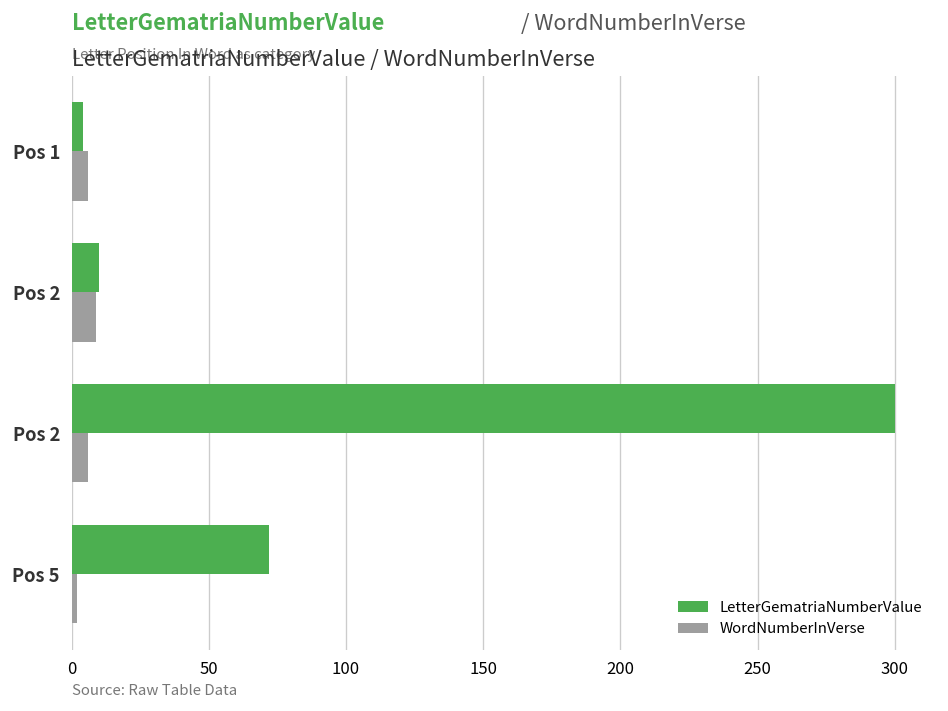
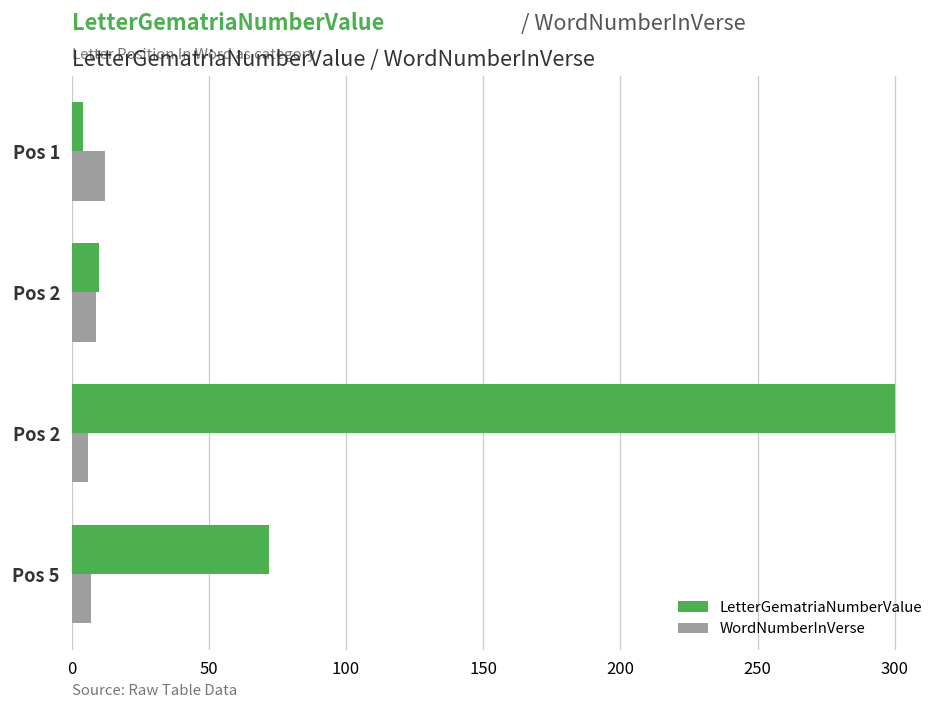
  {
    "LetterGematriaNumberValue": {
      "Pos 1": 4,
      "Pos 5": 72
    },
    "WordNumberInVerse": {
-     "Pos 1": 6,
-     "Pos 5": 2
+     "Pos 1": 12,
+     "Pos 5": 7
    }
  }
